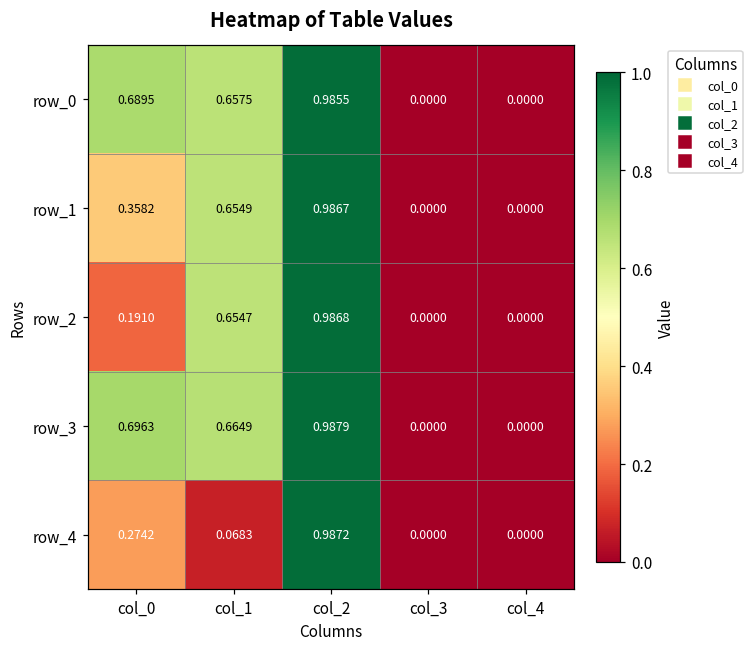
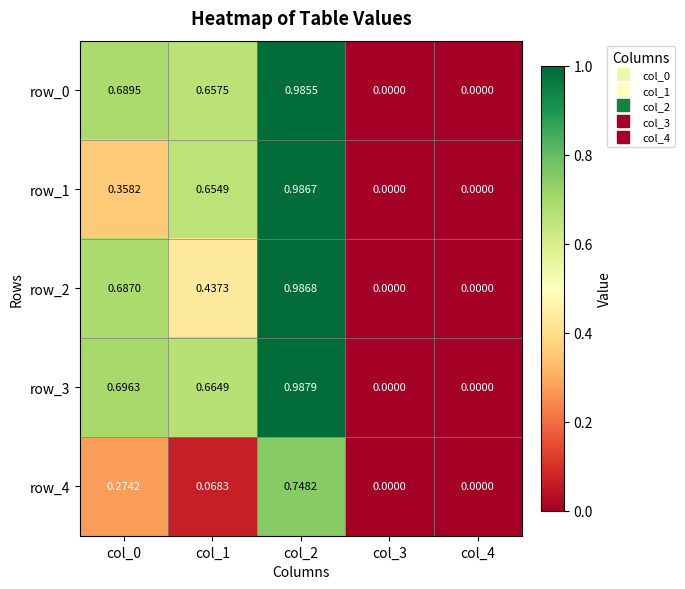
  {
    "row_0": {
      "col_0": 0.6895,
      "col_1": 0.6575,
      "col_2": 0.9855,
      "col_3": 0.0000,
      "col_4": 0.0000
    },
    "row_1": {
      "col_0": 0.3582,
      "col_1": 0.6549,
      "col_2": 0.9867,
      "col_3": 0.0000,
      "col_4": 0.0000
    },
    "row_2": {
-     "col_0": 0.1910,
-     "col_1": 0.6547,
+     "col_0": 0.6870,
+     "col_1": 0.4373,
      "col_2": 0.9868,
      "col_3": 0.0000,
      "col_4": 0.0000
    },
    "row_3": {
      "col_0": 0.6963,
      "col_1": 0.6649,
      "col_2": 0.9879,
      "col_3": 0.0000,
      "col_4": 0.0000
    },
    "row_4": {
      "col_0": 0.2742,
      "col_1": 0.0683,
-     "col_2": 0.9872,
+     "col_2": 0.7482,
      "col_3": 0.0000,
      "col_4": 0.0000
    }
  }
